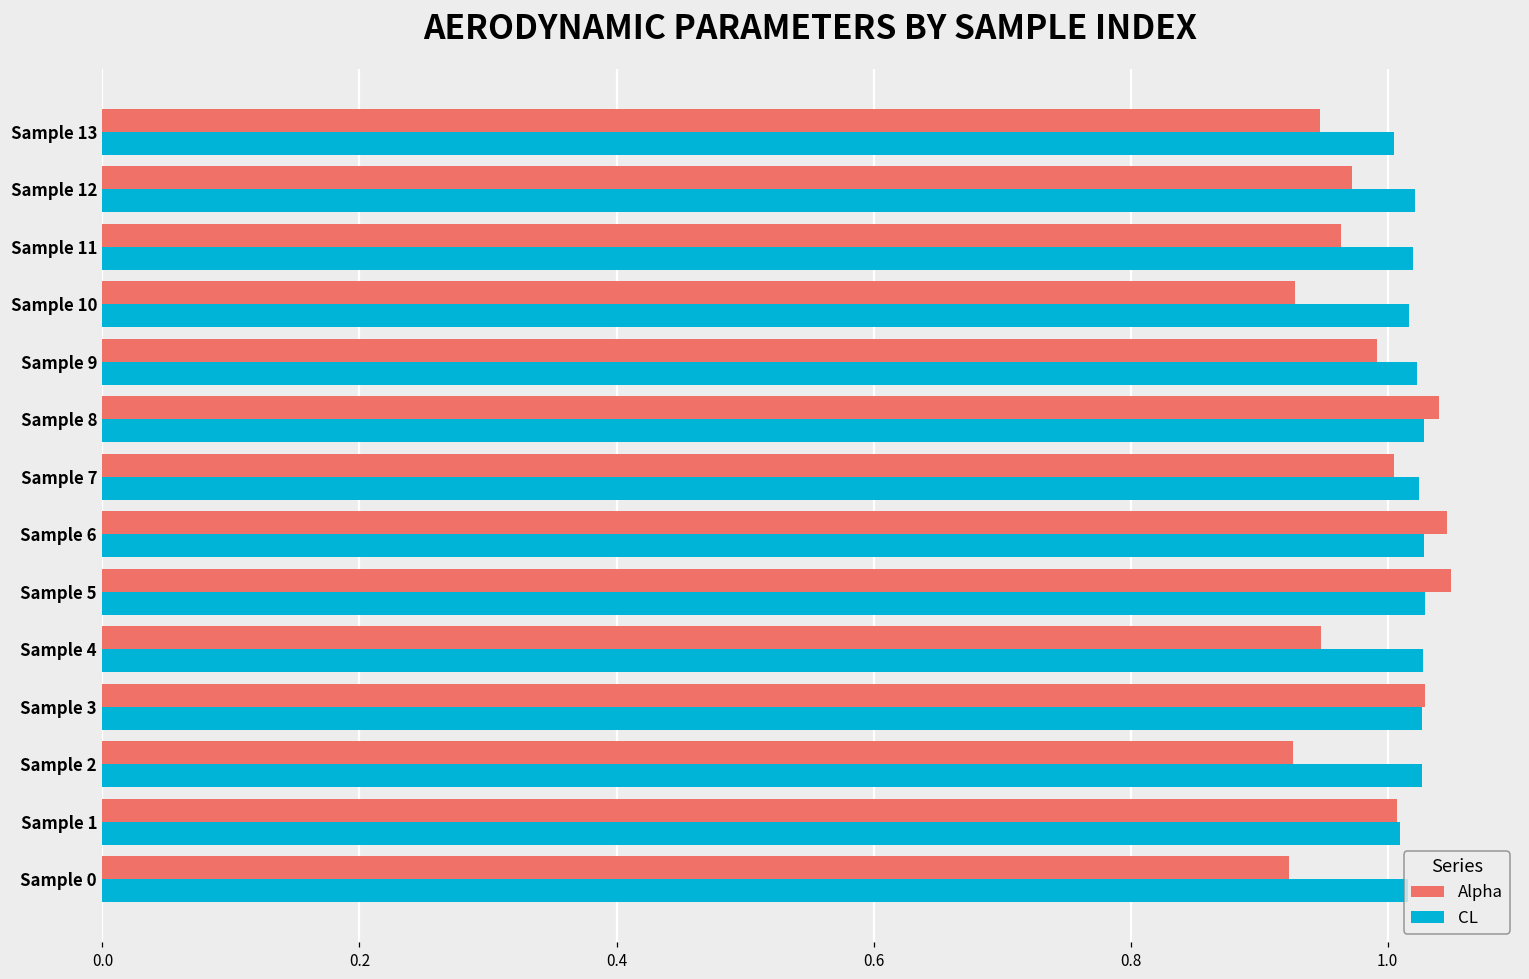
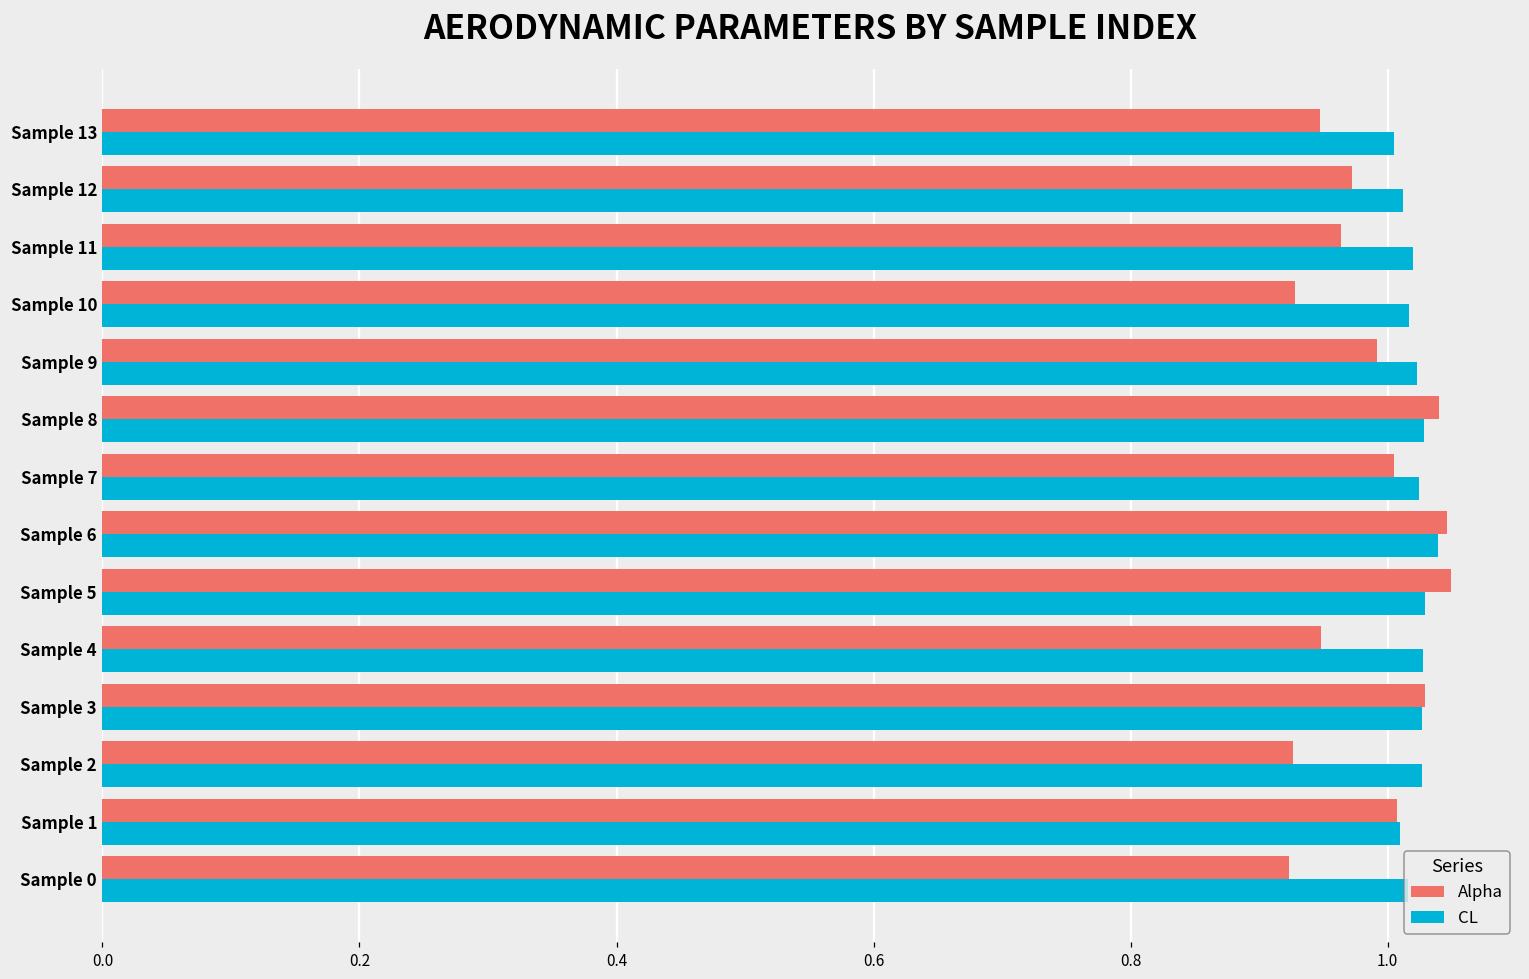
  {
    "Alpha": {
      "Sample 13": 0.947,
      "Sample 12": 0.972,
      "Sample 11": 0.964,
      "Sample 10": 0.928,
      "Sample 9": 0.992,
      "Sample 8": 1.040,
      "Sample 7": 1.005,
      "Sample 6": 1.046,
      "Sample 5": 1.049,
      "Sample 4": 0.948,
      "Sample 3": 1.029,
      "Sample 2": 0.926,
      "Sample 1": 1.007,
      "Sample 0": 0.923
    },
    "CL": {
      "Sample 13": 1.005,
-     "Sample 12": 1.021,
+     "Sample 12": 1.012,
      "Sample 11": 1.020,
      "Sample 10": 1.016,
      "Sample 9": 1.023,
      "Sample 8": 1.028,
      "Sample 7": 1.024,
-     "Sample 6": 1.028,
+     "Sample 6": 1.039,
      "Sample 5": 1.029,
      "Sample 4": 1.028,
      "Sample 3": 1.027,
      "Sample 2": 1.027,
      "Sample 1": 1.010
    }
  }
